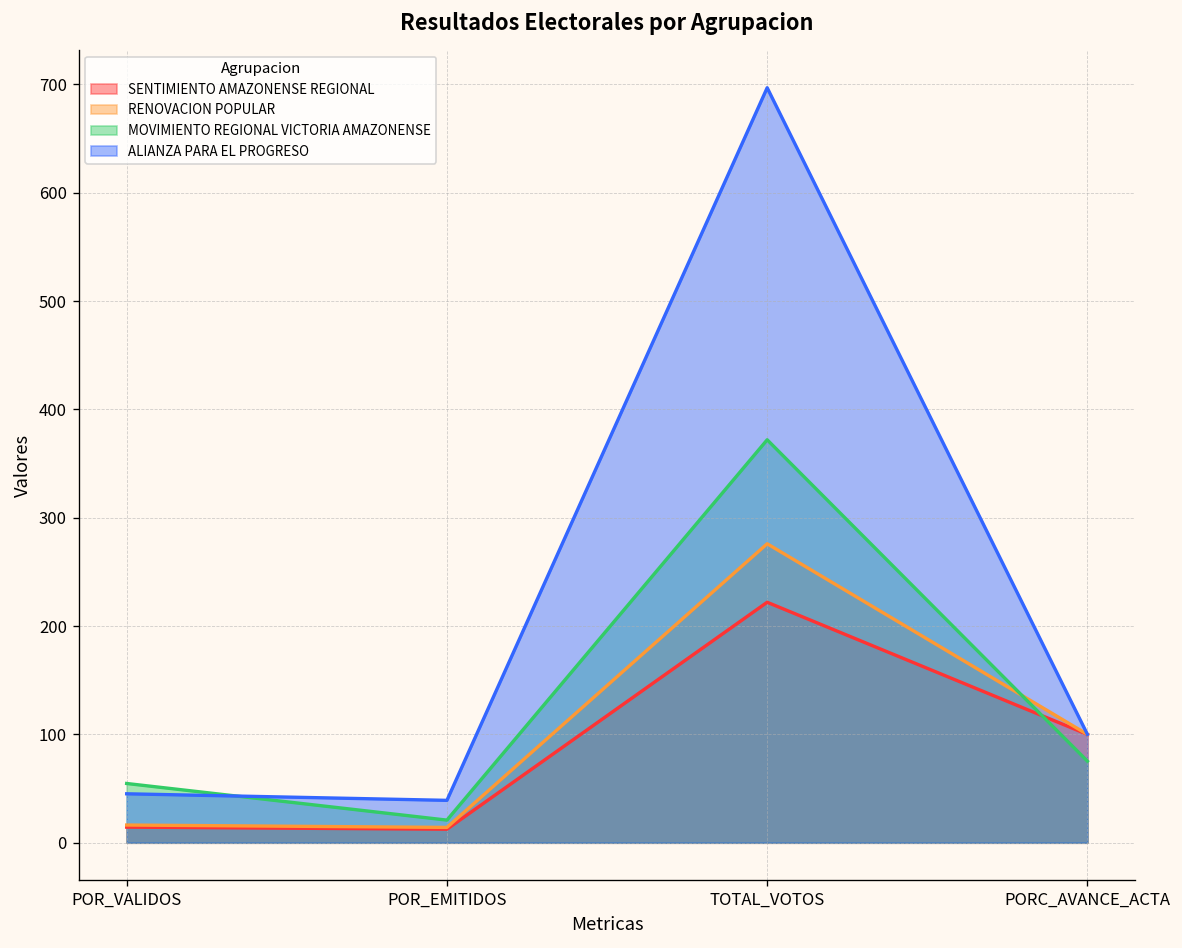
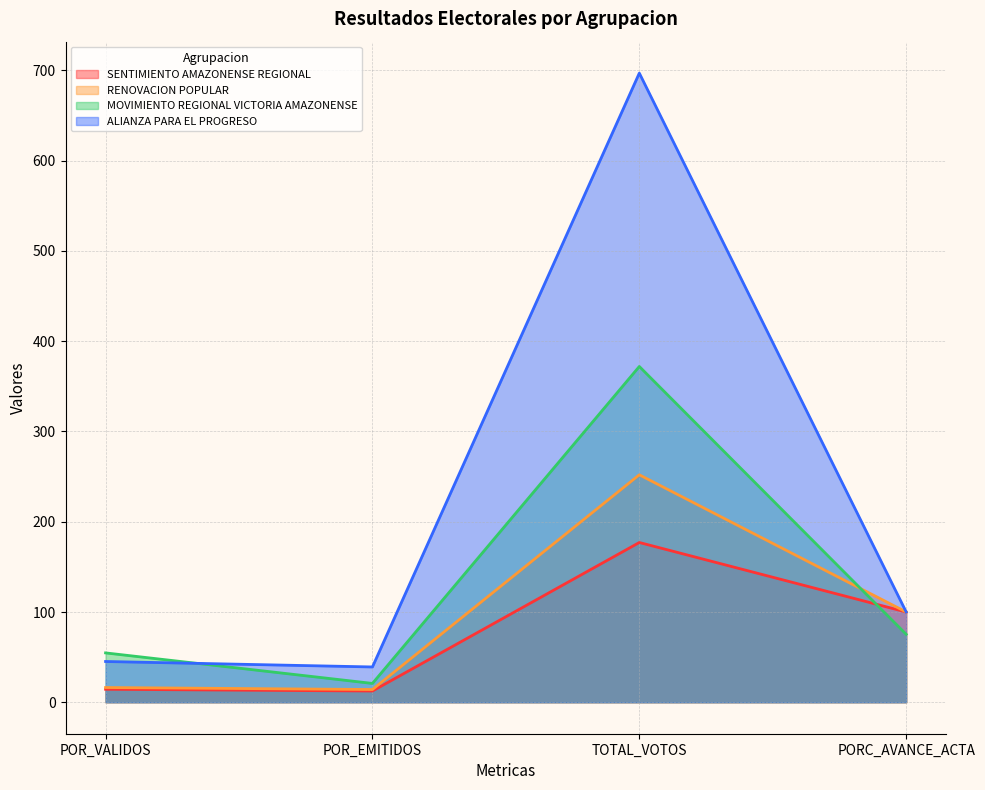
  {
    "SENTIMIENTO AMAZONENSE REGIONAL": {
-     "TOTAL_VOTOS": 220
+     "TOTAL_VOTOS": 180
    },
    "RENOVACION POPULAR": {
-     "TOTAL_VOTOS": 280
+     "TOTAL_VOTOS": 250
    },
    "MOVIMIENTO REGIONAL VICTORIA AMAZONENSE": {
      "POR_VALIDOS": 50,
      "POR_EMITIDOS": 20,
      "TOTAL_VOTOS": 370,
      "PORC_AVANCE_ACTA": 80
    },
    "ALIANZA PARA EL PROGRESO": {
      "POR_VALIDOS": 50,
      "POR_EMITIDOS": 40,
      "TOTAL_VOTOS": 700
    }
  }
